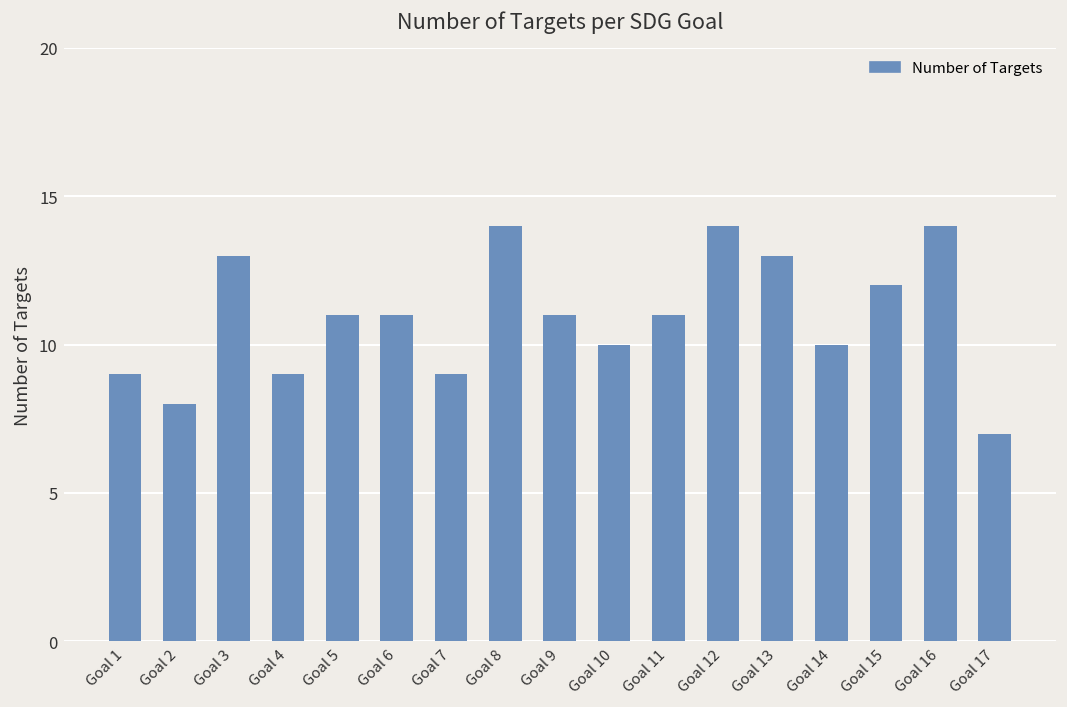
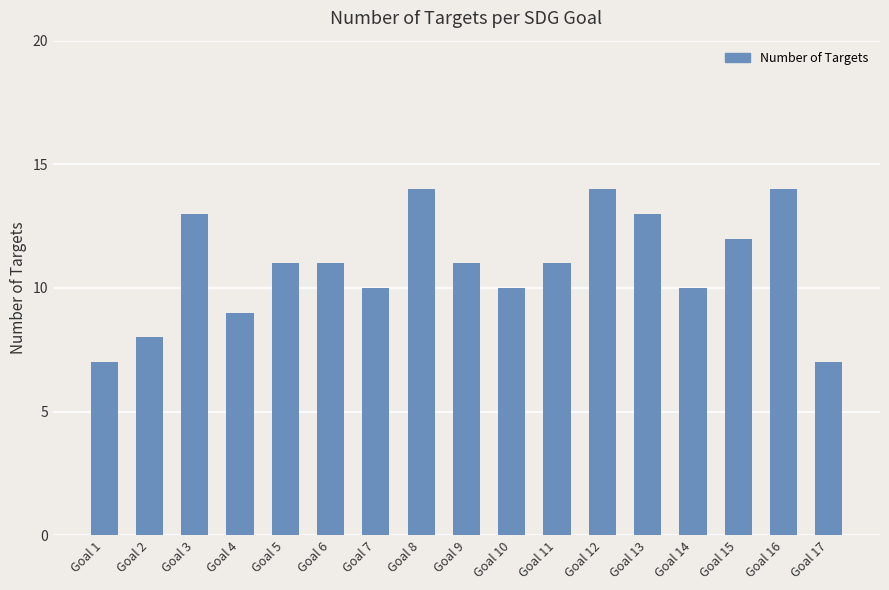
  {
-   "Goal 1": 9,
+   "Goal 1": 7,
    "Goal 2": 8,
    "Goal 3": 13,
    "Goal 4": 9,
    "Goal 5": 11,
    "Goal 6": 11,
-   "Goal 7": 9,
+   "Goal 7": 10,
    "Goal 8": 14,
    "Goal 9": 11,
    "Goal 10": 10,
    "Goal 11": 11,
    "Goal 12": 14,
    "Goal 13": 13,
    "Goal 14": 10,
    "Goal 15": 12,
    "Goal 16": 14,
    "Goal 17": 7
  }
